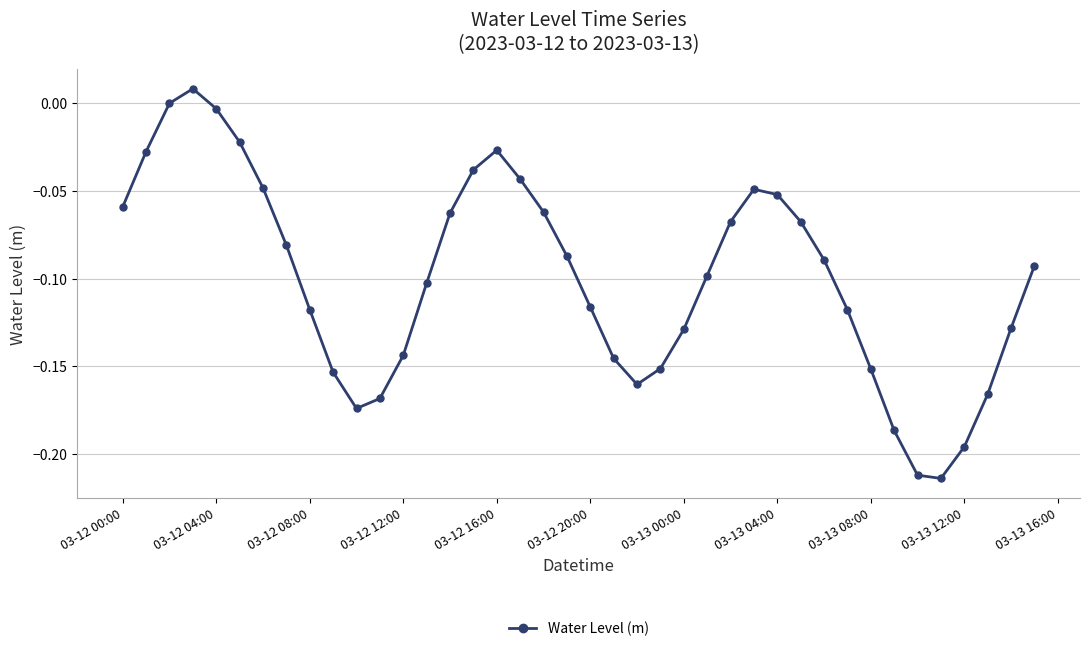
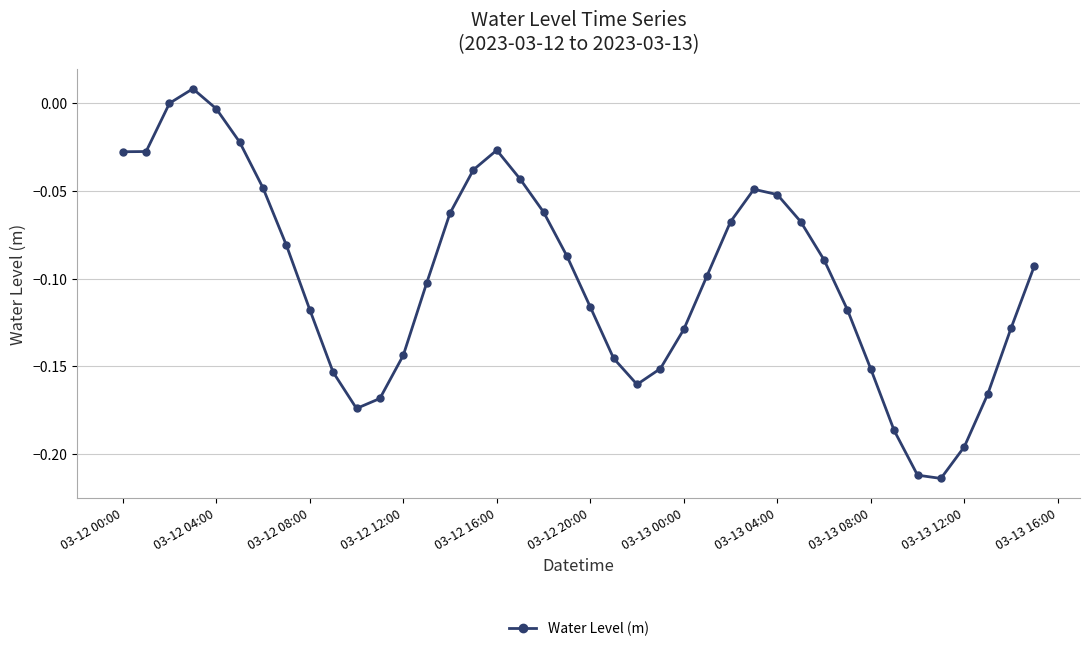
  {
-   "03-12 00:00": -0.059,
+   "03-12 00:00": -0.028,
    "03-12 04:00": -0.003,
    "03-12 08:00": -0.118,
    "03-12 12:00": -0.144,
    "03-12 16:00": -0.027,
    "03-12 20:00": -0.116,
    "03-13 00:00": -0.129,
    "03-13 04:00": -0.052,
    "03-13 08:00": -0.151,
    "03-13 12:00": -0.196
  }
